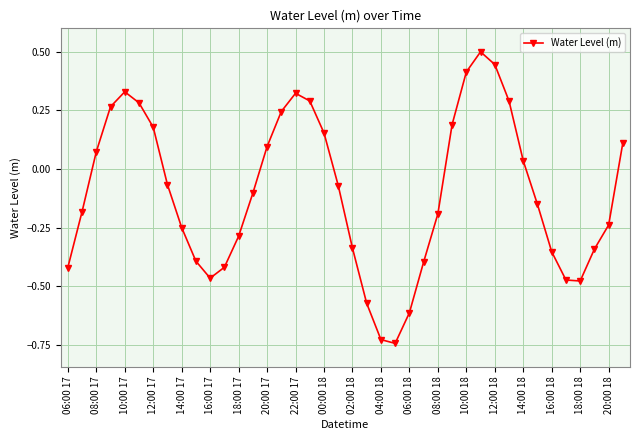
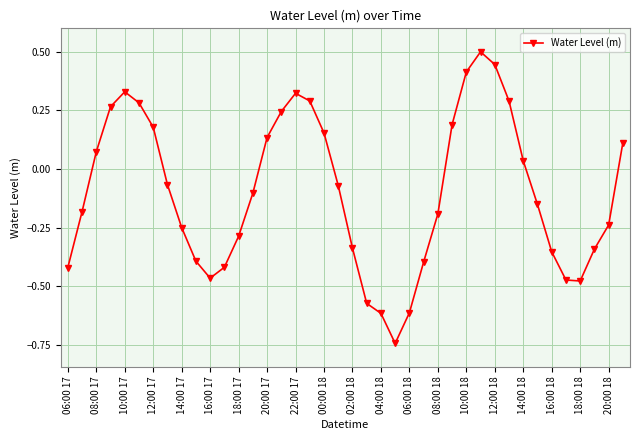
  {
    "06:00 17": -0.42,
    "08:00 17": 0.07,
    "10:00 17": 0.33,
    "12:00 17": 0.18,
    "14:00 17": -0.25,
    "16:00 17": -0.47,
    "18:00 17": -0.29,
-   "20:00 17": 0.10,
+   "20:00 17": 0.13,
    "22:00 17": 0.32,
    "00:00 18": 0.15,
    "02:00 18": -0.34,
-   "04:00 18": -0.73,
+   "04:00 18": -0.62,
    "06:00 18": -0.61,
    "08:00 18": -0.19,
    "10:00 18": 0.41,
    "12:00 18": 0.45,
    "14:00 18": 0.03,
    "16:00 18": -0.35,
    "18:00 18": -0.48,
    "20:00 18": -0.24
  }
